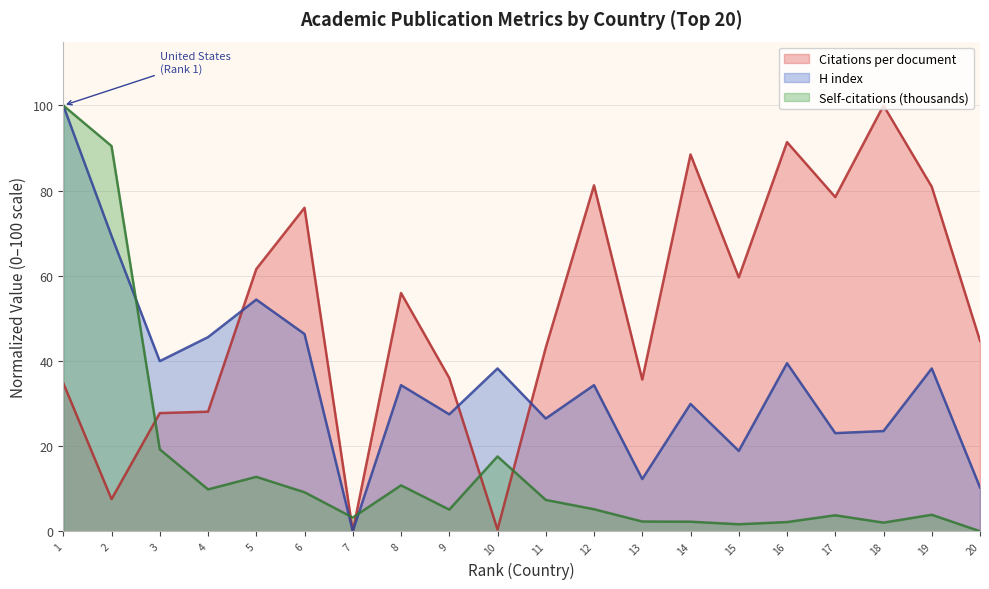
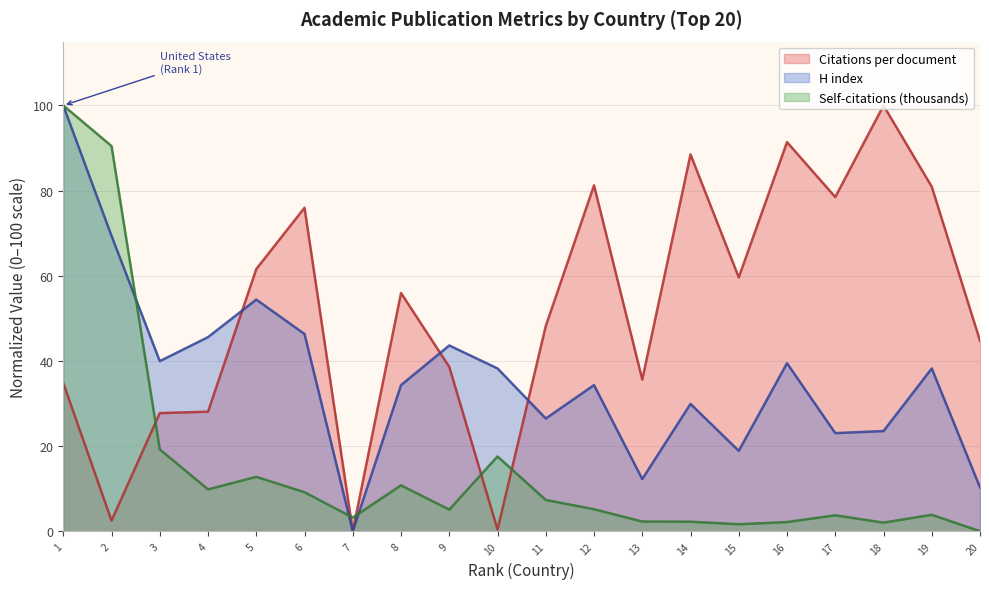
  {
    "Citations per document": {
      "1": 35,
-     "2": 8,
+     "2": 2,
      "3": 28,
      "4": 28,
      "5": 62,
      "6": 76,
      "8": 56,
-     "9": 36,
+     "9": 39,
      "10": 0,
-     "11": 43,
+     "11": 48,
      "12": 81,
      "13": 36,
      "14": 88,
      "15": 60,
      "16": 91,
      "17": 78,
      "19": 81,
      "20": 45
    },
    "H index": {
      "2": 69,
      "3": 40,
      "4": 46,
      "5": 54,
      "6": 46,
      "8": 34,
-     "9": 27,
+     "9": 44,
      "10": 38,
      "11": 26,
      "12": 34,
      "13": 12,
      "14": 30,
      "15": 19,
      "16": 39,
      "17": 23,
      "18": 24,
      "19": 38,
      "20": 10
    },
    "Self-citations (thousands)": {
      "2": 90,
      "3": 19,
      "4": 10,
      "5": 13,
      "6": 9,
      "7": 3,
      "8": 11,
      "9": 5,
      "10": 18,
      "11": 7,
      "12": 5,
      "13": 2,
      "14": 2,
      "15": 2,
      "16": 2,
      "17": 4,
      "18": 2,
      "19": 4,
      "20": 0
    }
  }
